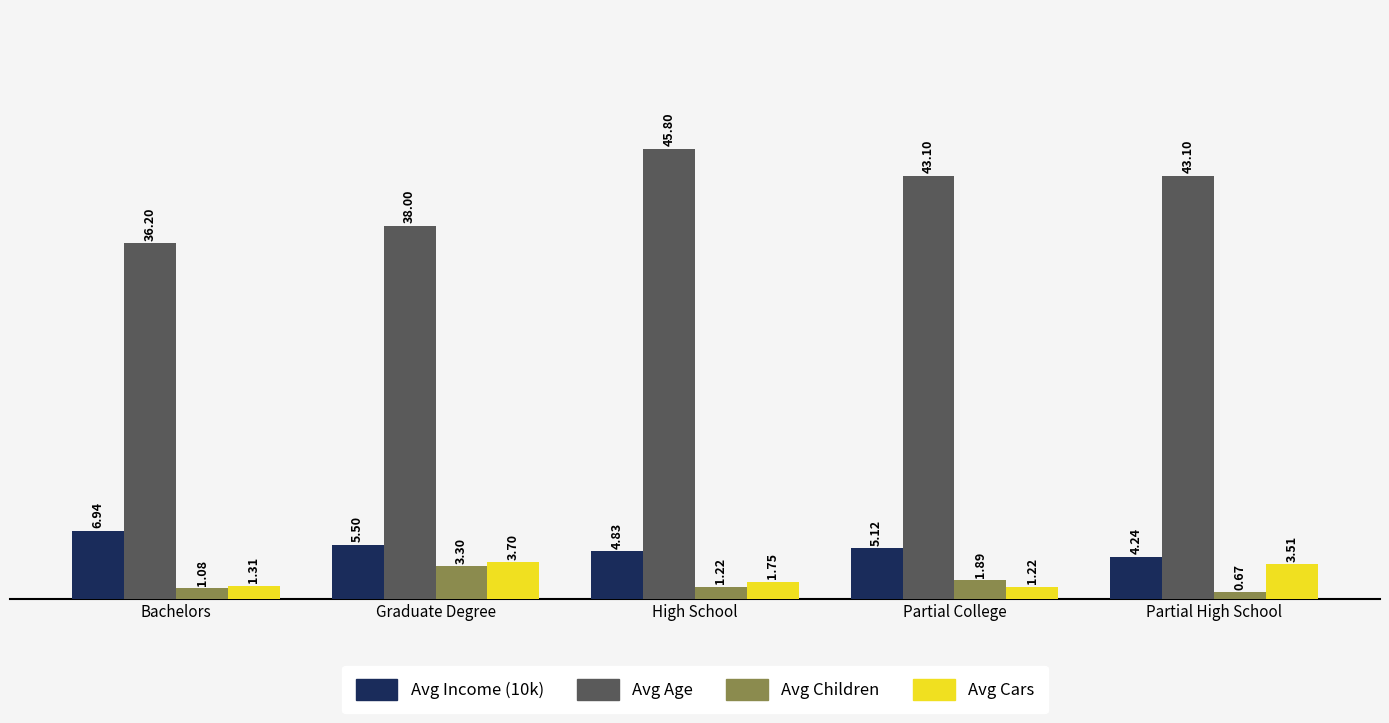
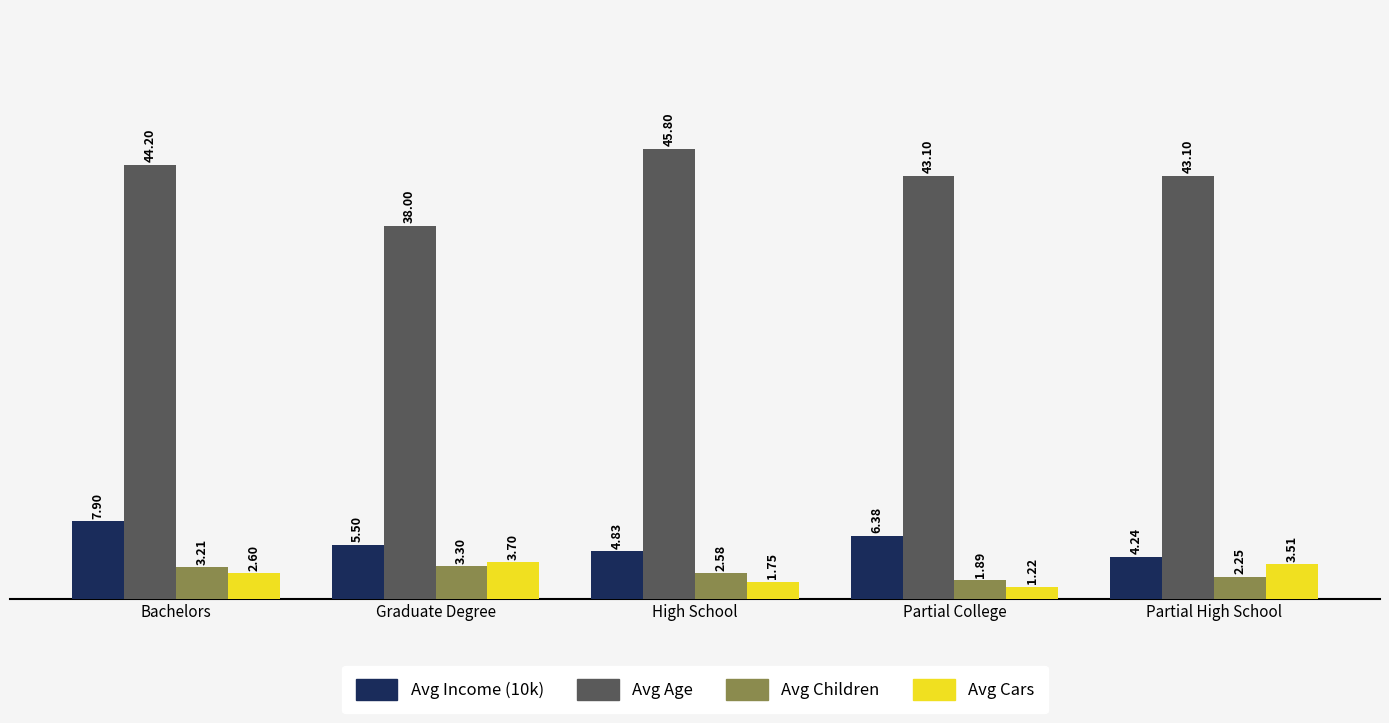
  {
    "Avg Income (10k)": {
-     "Bachelors": 6.94,
+     "Bachelors": 7.90,
      "Graduate Degree": 5.50,
      "High School": 4.83,
-     "Partial College": 5.12,
+     "Partial College": 6.38,
      "Partial High School": 4.24
    },
    "Avg Age": {
-     "Bachelors": 36.20,
+     "Bachelors": 44.20,
      "Graduate Degree": 38.00,
      "High School": 45.80,
      "Partial College": 43.10,
      "Partial High School": 43.10
    },
    "Avg Children": {
-     "Bachelors": 1.08,
+     "Bachelors": 3.21,
      "Graduate Degree": 3.30,
-     "High School": 1.22,
+     "High School": 2.58,
      "Partial College": 1.89,
-     "Partial High School": 0.67
+     "Partial High School": 2.25
    },
    "Avg Cars": {
-     "Bachelors": 1.31,
+     "Bachelors": 2.60,
      "Graduate Degree": 3.70,
      "High School": 1.75,
      "Partial College": 1.22,
      "Partial High School": 3.51
    }
  }
